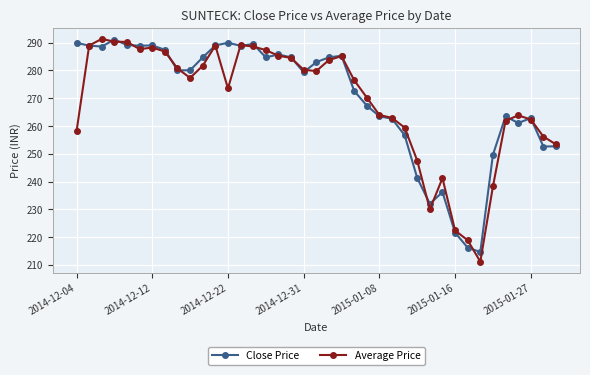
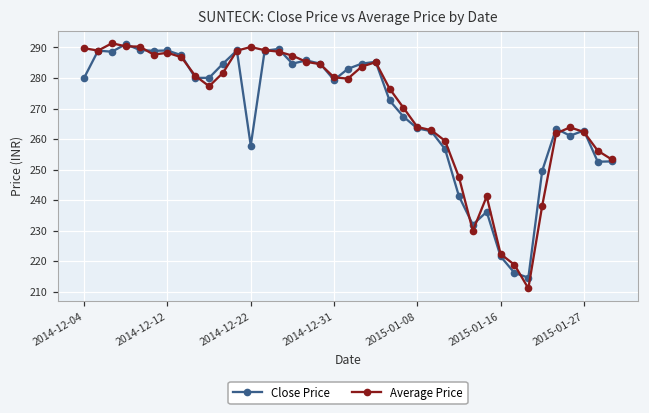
  {
    "Close Price": {
-     "2014-12-04": 290,
-     "2014-12-22": 290
+     "2014-12-04": 280,
+     "2014-12-22": 258
    },
    "Average Price": {
-     "2014-12-04": 258,
-     "2014-12-22": 274
+     "2014-12-04": 290,
+     "2014-12-22": 290
    }
  }
